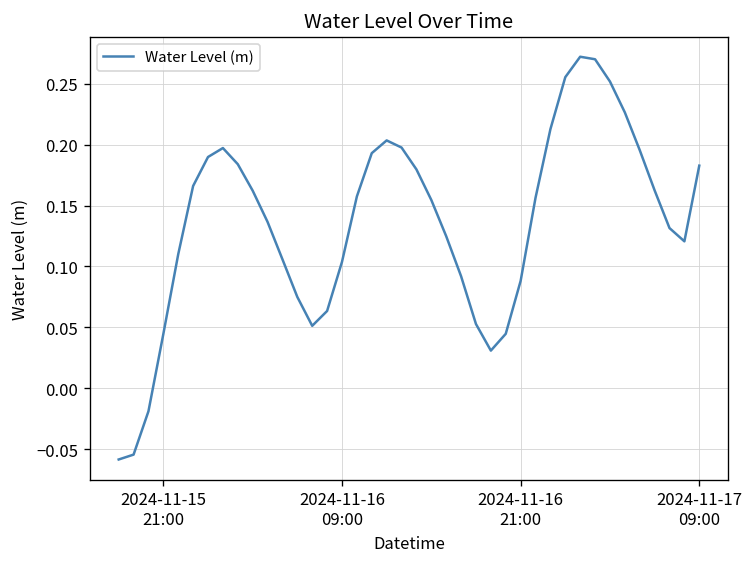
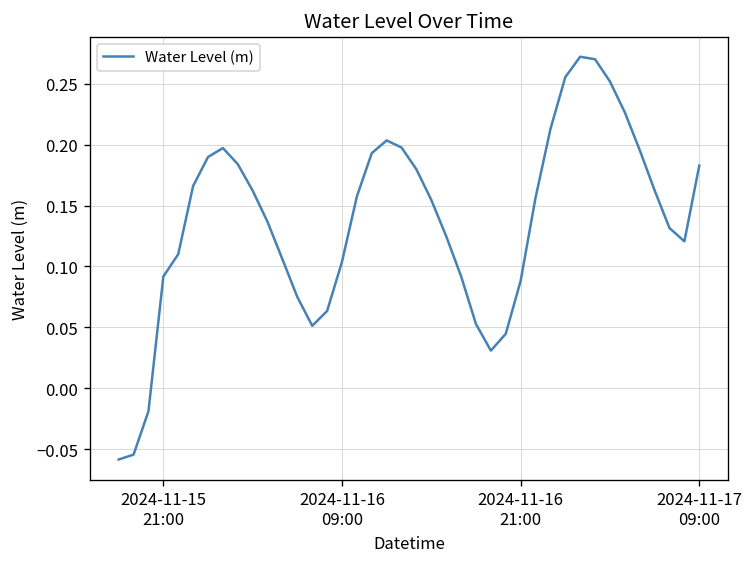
  {
-   "2024-11-15 21:00": 0.045,
+   "2024-11-15 21:00": 0.092,
    "2024-11-16 09:00": 0.104,
    "2024-11-16 21:00": 0.088,
    "2024-11-17 09:00": 0.183
  }
